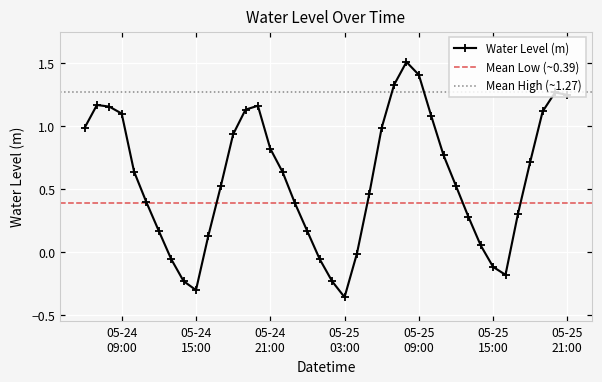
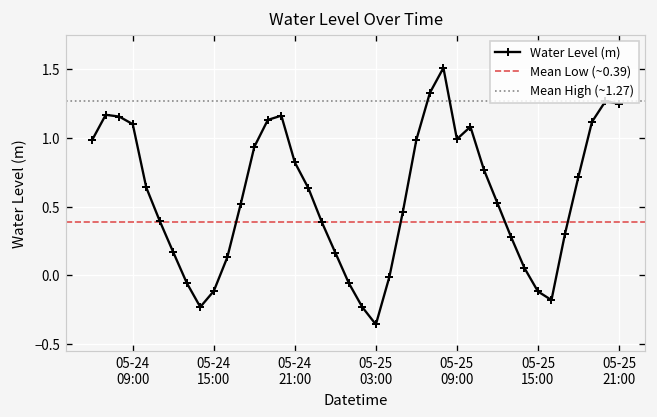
  {
    "05-24 09:00": 1.10,
-   "05-24 15:00": -0.30,
+   "05-24 15:00": -0.11,
    "05-24 21:00": 0.82,
    "05-25 03:00": -0.36,
-   "05-25 09:00": 1.41,
+   "05-25 09:00": 0.99,
    "05-25 15:00": -0.12,
    "05-25 21:00": 1.25
  }
